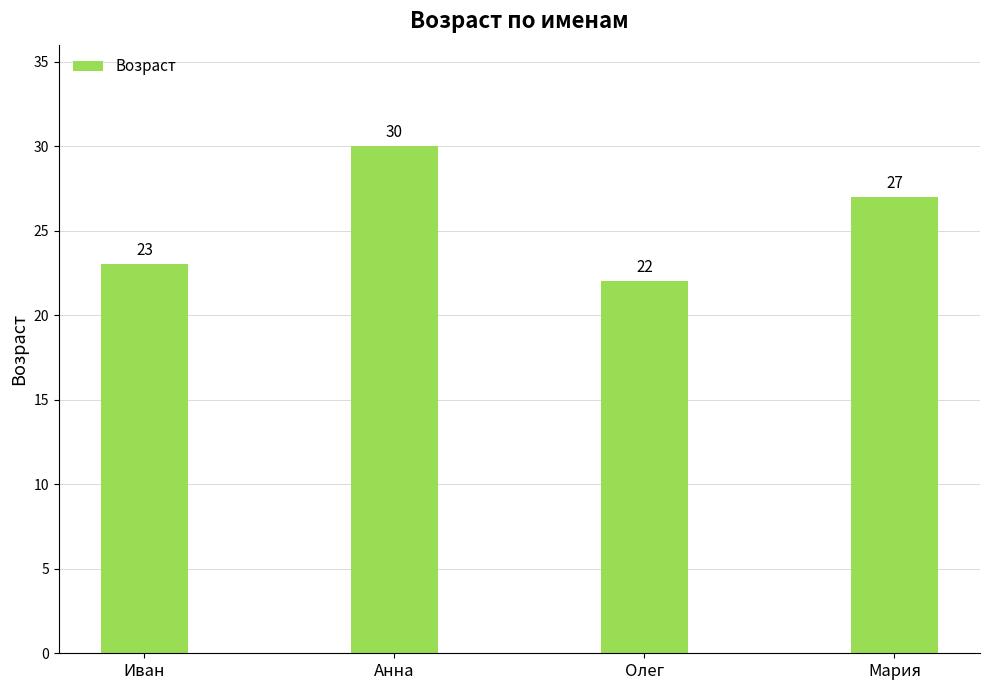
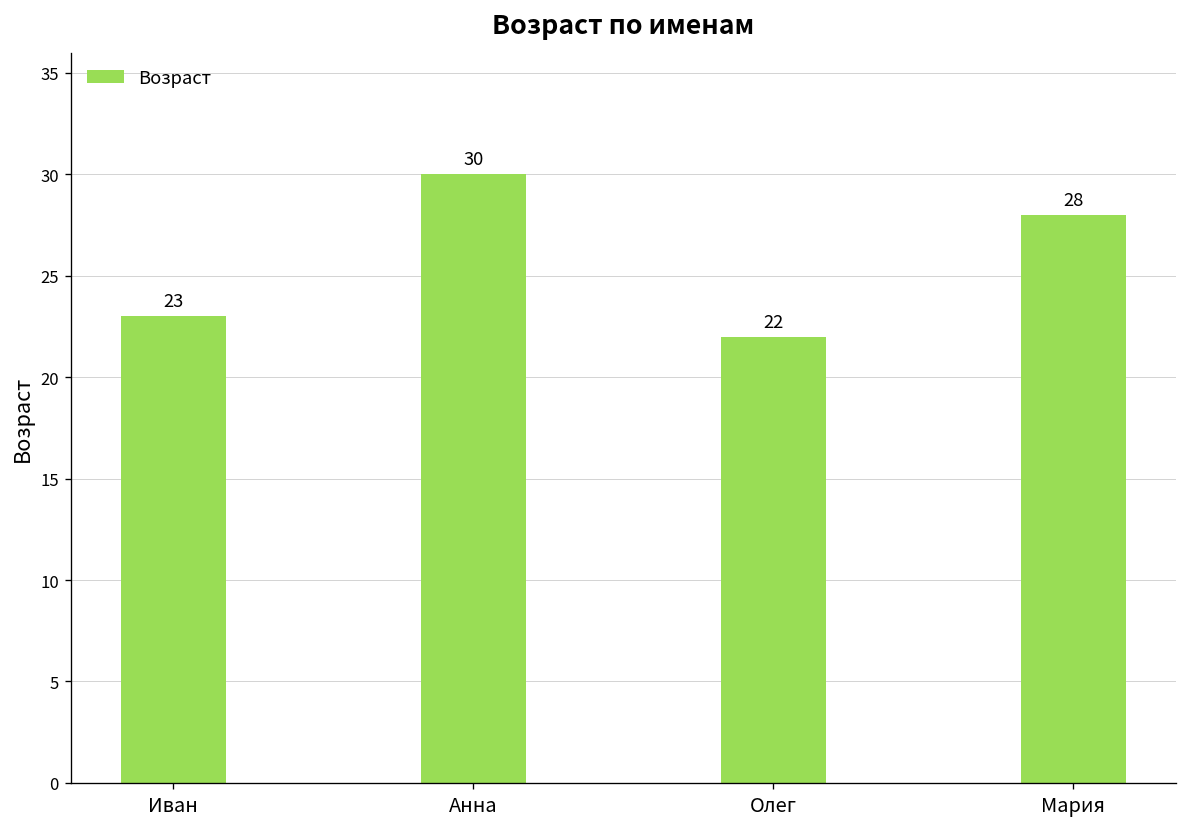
  {
    "Иван": 23,
    "Анна": 30,
    "Олег": 22,
-   "Мария": 27
+   "Мария": 28
  }
